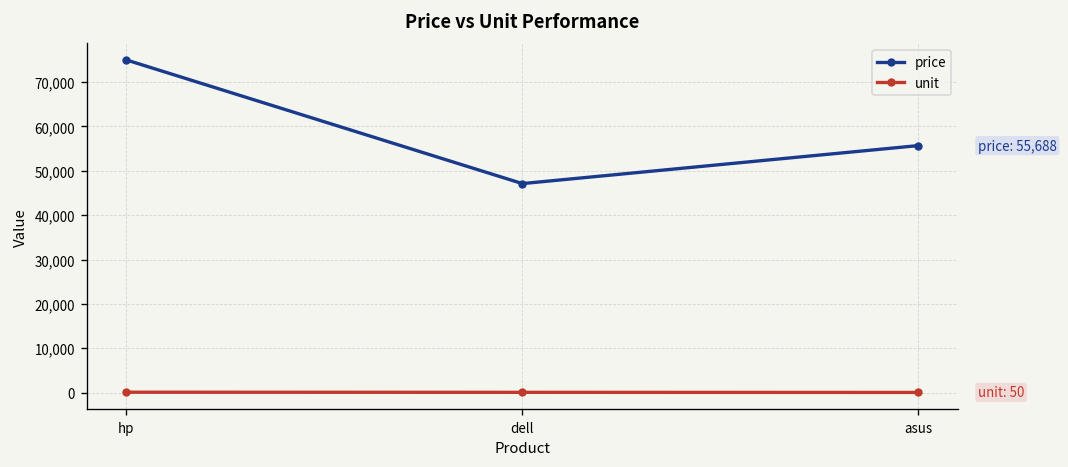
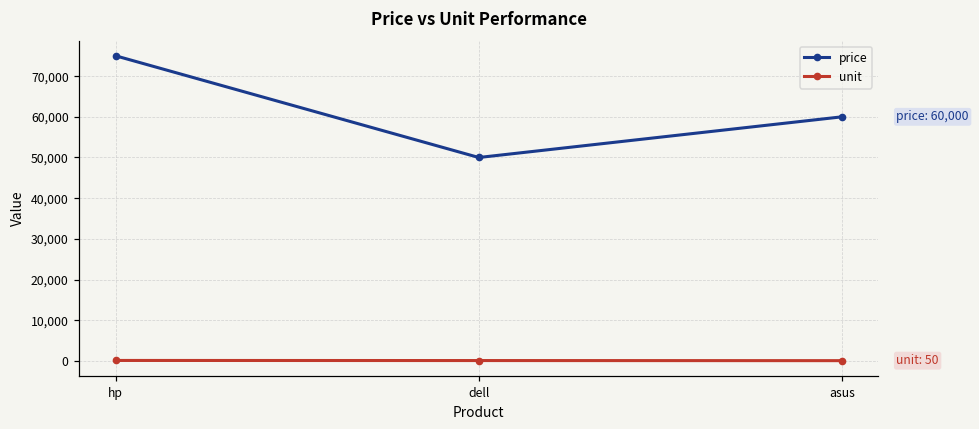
  {
    "price": {
-     "dell": "47,000",
-     "asus": "55,688"
+     "dell": "50,000",
+     "asus": "60,000"
    },
    "unit": {
      "hp": "0",
      "dell": "0",
      "asus": "0"
    }
  }
